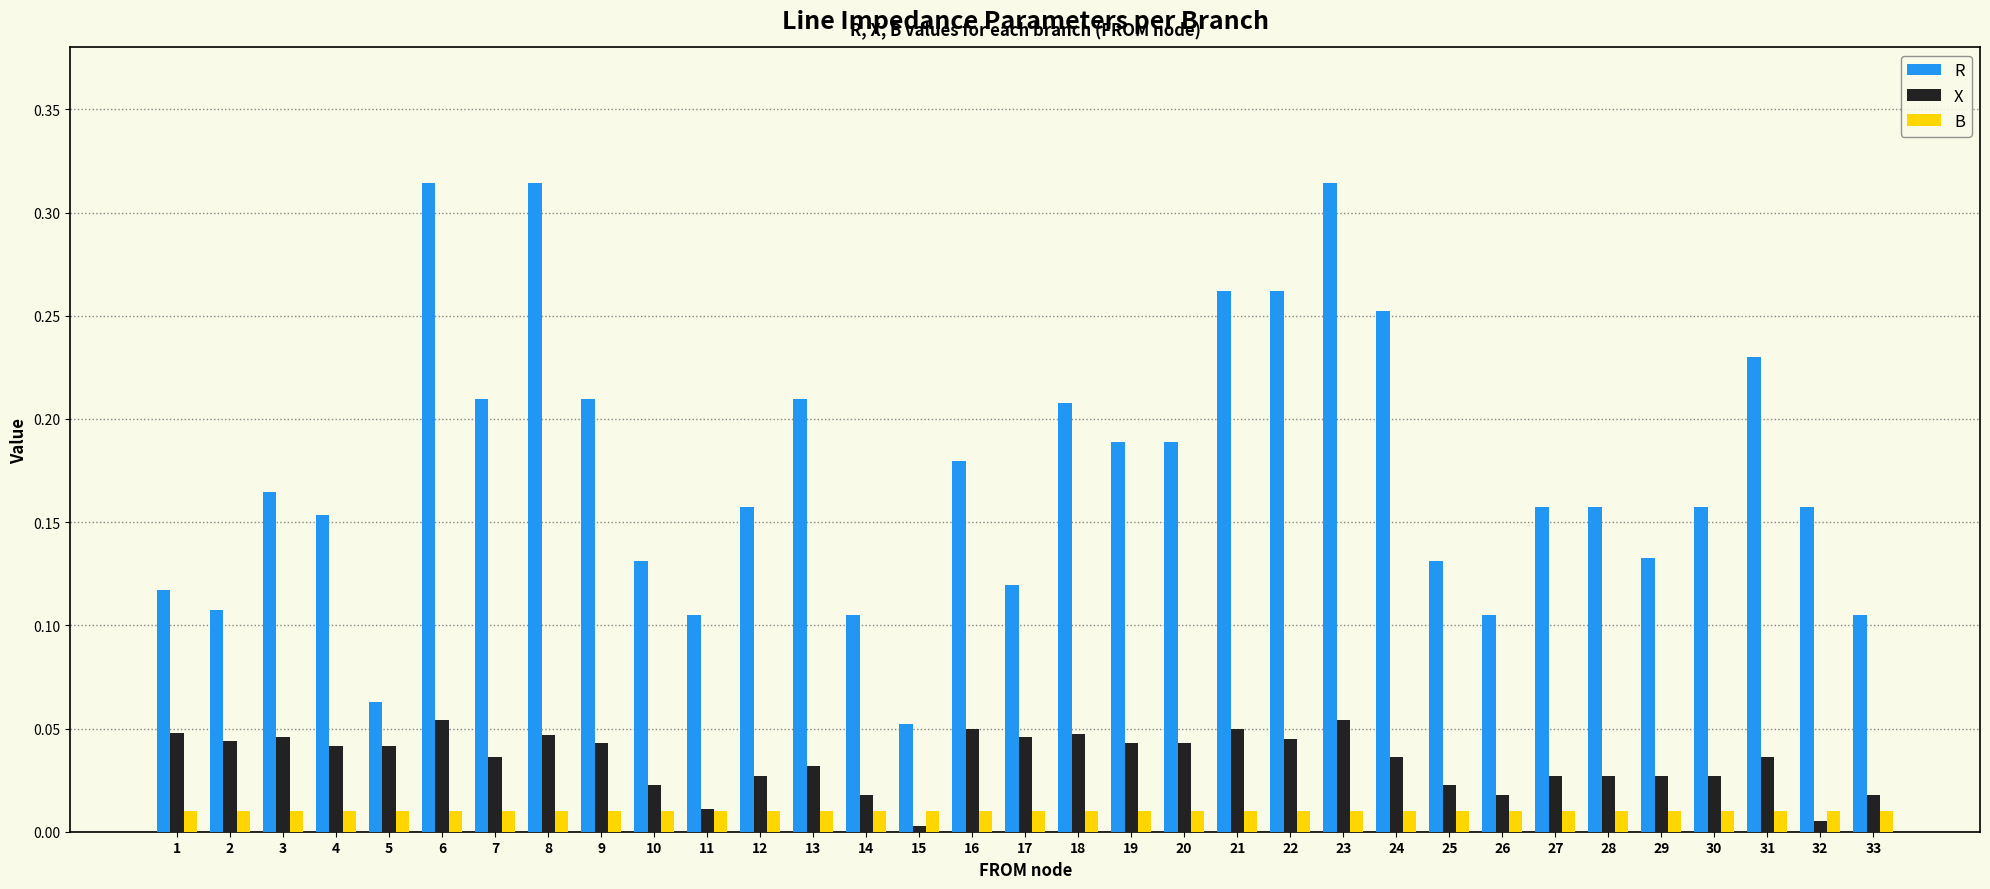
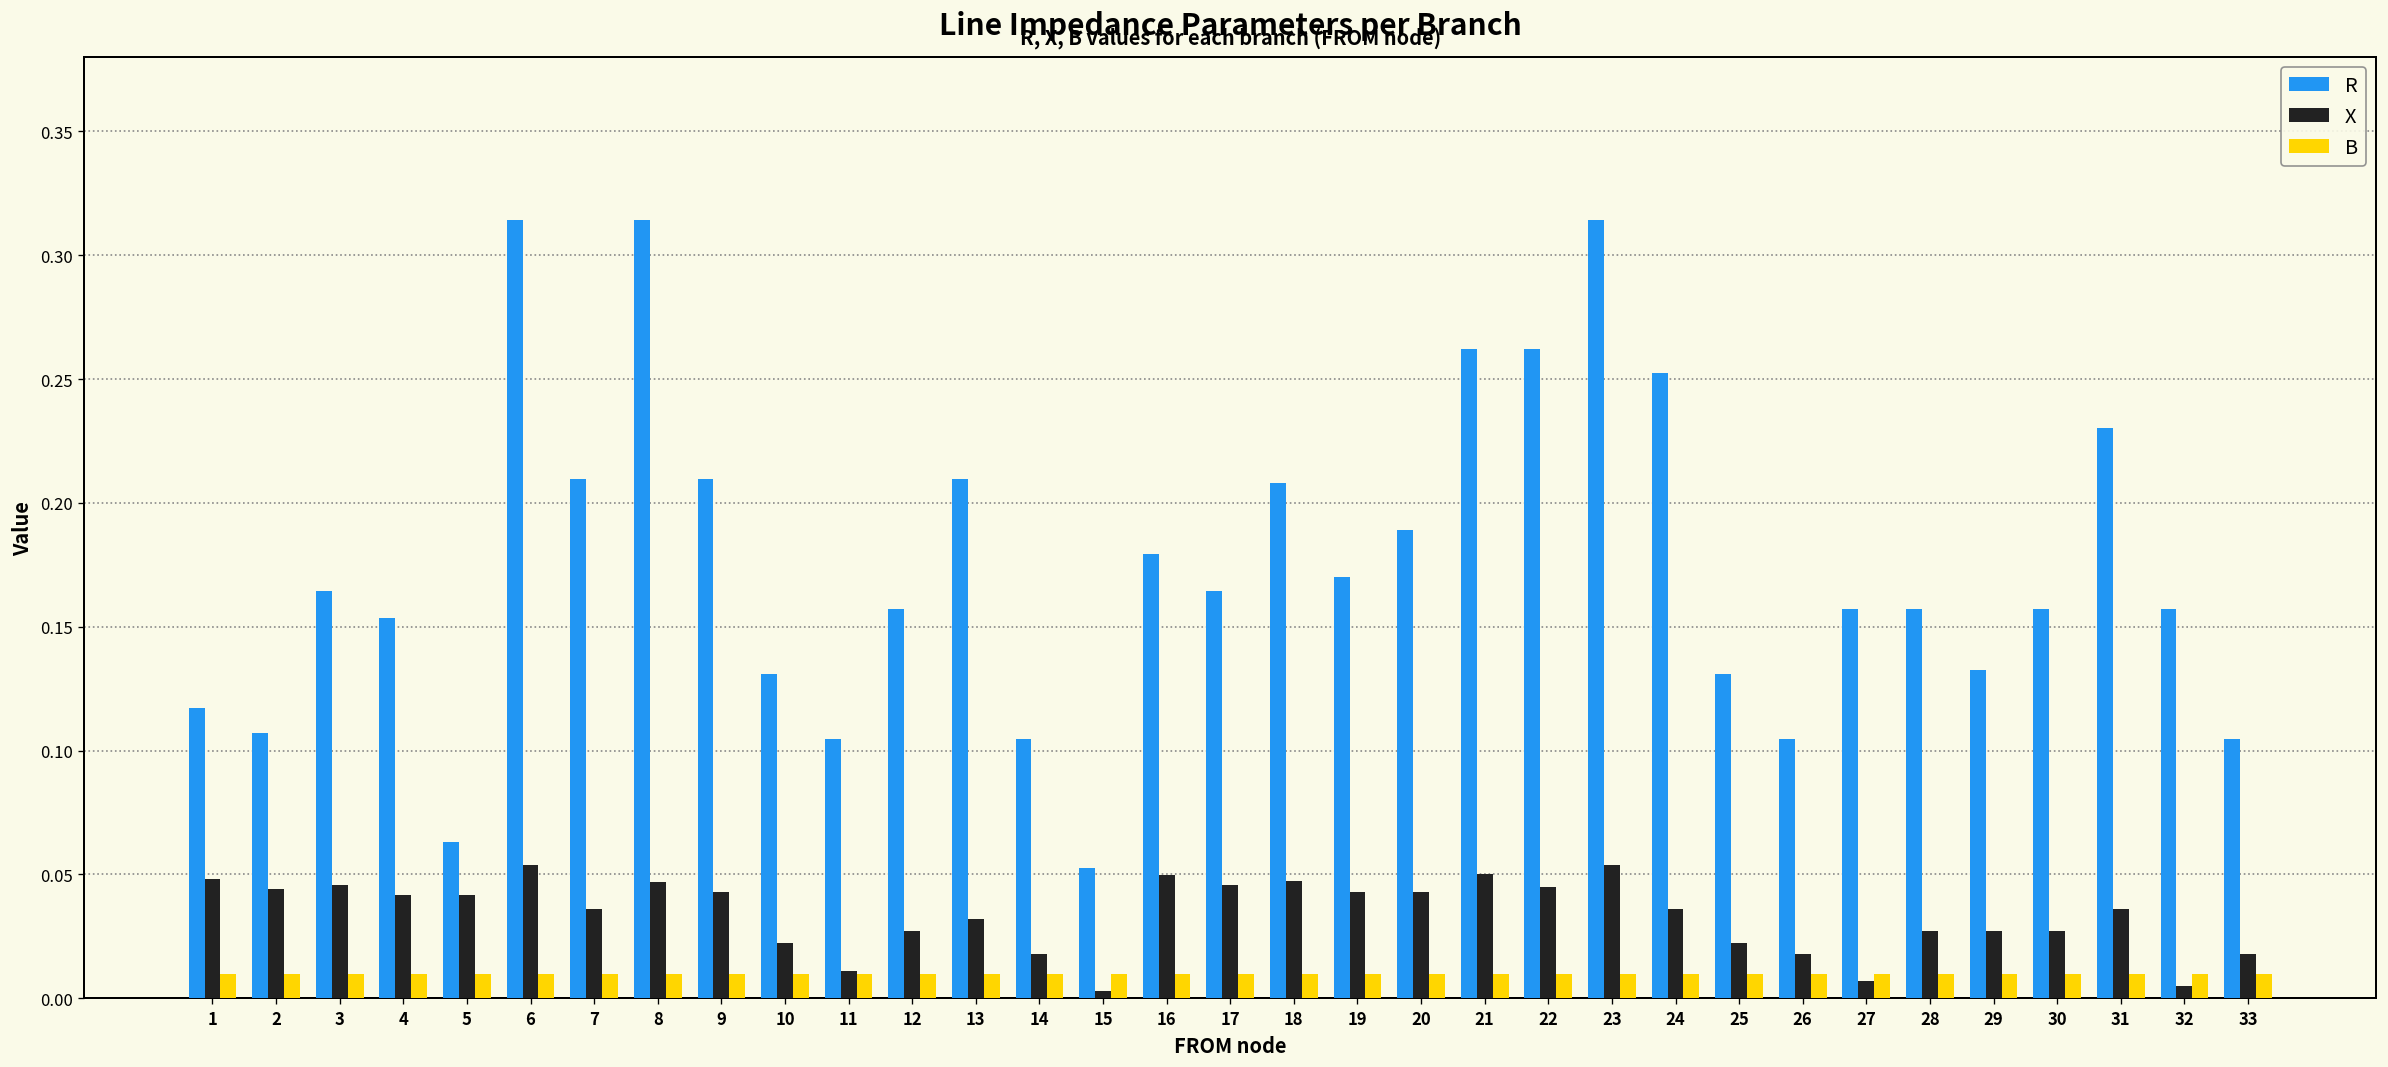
  {
    "R": {
      "1": 0.117,
      "2": 0.107,
      "3": 0.165,
      "4": 0.153,
      "5": 0.063,
      "6": 0.314,
      "7": 0.210,
      "8": 0.314,
      "9": 0.210,
      "10": 0.131,
      "11": 0.105,
      "12": 0.157,
      "13": 0.210,
      "14": 0.105,
      "15": 0.052,
      "16": 0.179,
-     "17": 0.120,
+     "17": 0.165,
      "18": 0.208,
-     "19": 0.189,
+     "19": 0.170,
      "20": 0.189,
      "21": 0.262,
      "22": 0.262,
      "23": 0.314,
      "24": 0.252,
      "25": 0.131,
      "26": 0.105,
      "27": 0.157,
      "28": 0.157,
      "29": 0.133,
      "30": 0.157,
      "31": 0.230,
      "32": 0.157,
      "33": 0.105
    },
    "X": {
      "1": 0.048,
      "2": 0.044,
      "3": 0.046,
      "4": 0.042,
      "5": 0.042,
      "6": 0.054,
      "7": 0.036,
      "8": 0.047,
      "9": 0.043,
      "10": 0.023,
      "11": 0.011,
      "12": 0.027,
      "13": 0.032,
      "14": 0.018,
      "15": 0.003,
      "16": 0.050,
      "17": 0.046,
      "18": 0.047,
      "19": 0.043,
      "20": 0.043,
      "21": 0.050,
      "22": 0.045,
      "23": 0.054,
      "24": 0.036,
      "25": 0.023,
      "26": 0.018,
-     "27": 0.027,
+     "27": 0.007,
      "28": 0.027,
      "29": 0.027,
      "30": 0.027,
      "31": 0.036,
      "32": 0.005,
      "33": 0.018
    },
    "B": {
      "1": 0.010,
      "2": 0.010,
      "3": 0.010,
      "4": 0.010,
      "5": 0.010,
      "6": 0.010,
      "7": 0.010,
      "8": 0.010,
      "9": 0.010,
      "10": 0.010,
      "11": 0.010,
      "12": 0.010,
      "13": 0.010,
      "14": 0.010,
      "15": 0.010,
      "16": 0.010,
      "17": 0.010,
      "18": 0.010,
      "19": 0.010,
      "20": 0.010,
      "21": 0.010,
      "22": 0.010,
      "23": 0.010,
      "24": 0.010,
      "25": 0.010,
      "26": 0.010,
      "27": 0.010,
      "28": 0.010,
      "29": 0.010,
      "30": 0.010,
      "31": 0.010,
      "32": 0.010,
      "33": 0.010
    }
  }
